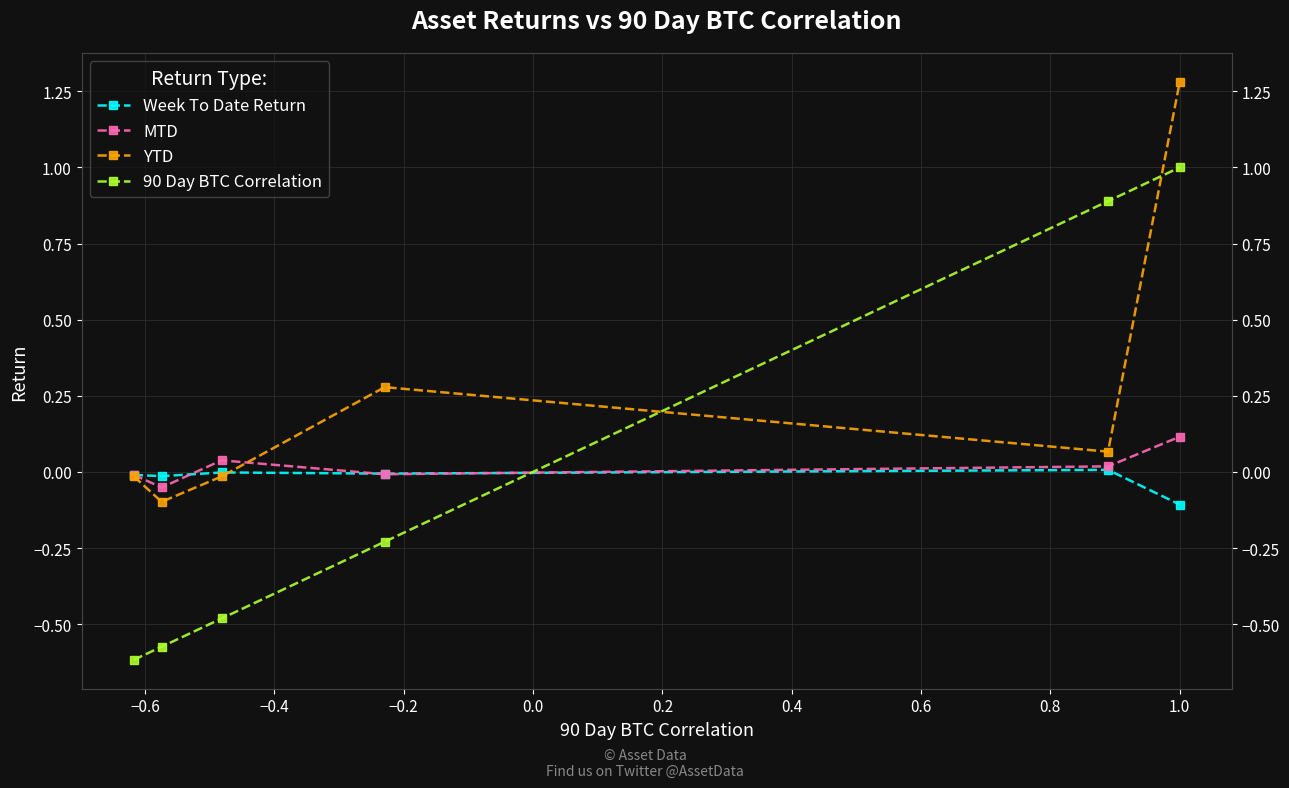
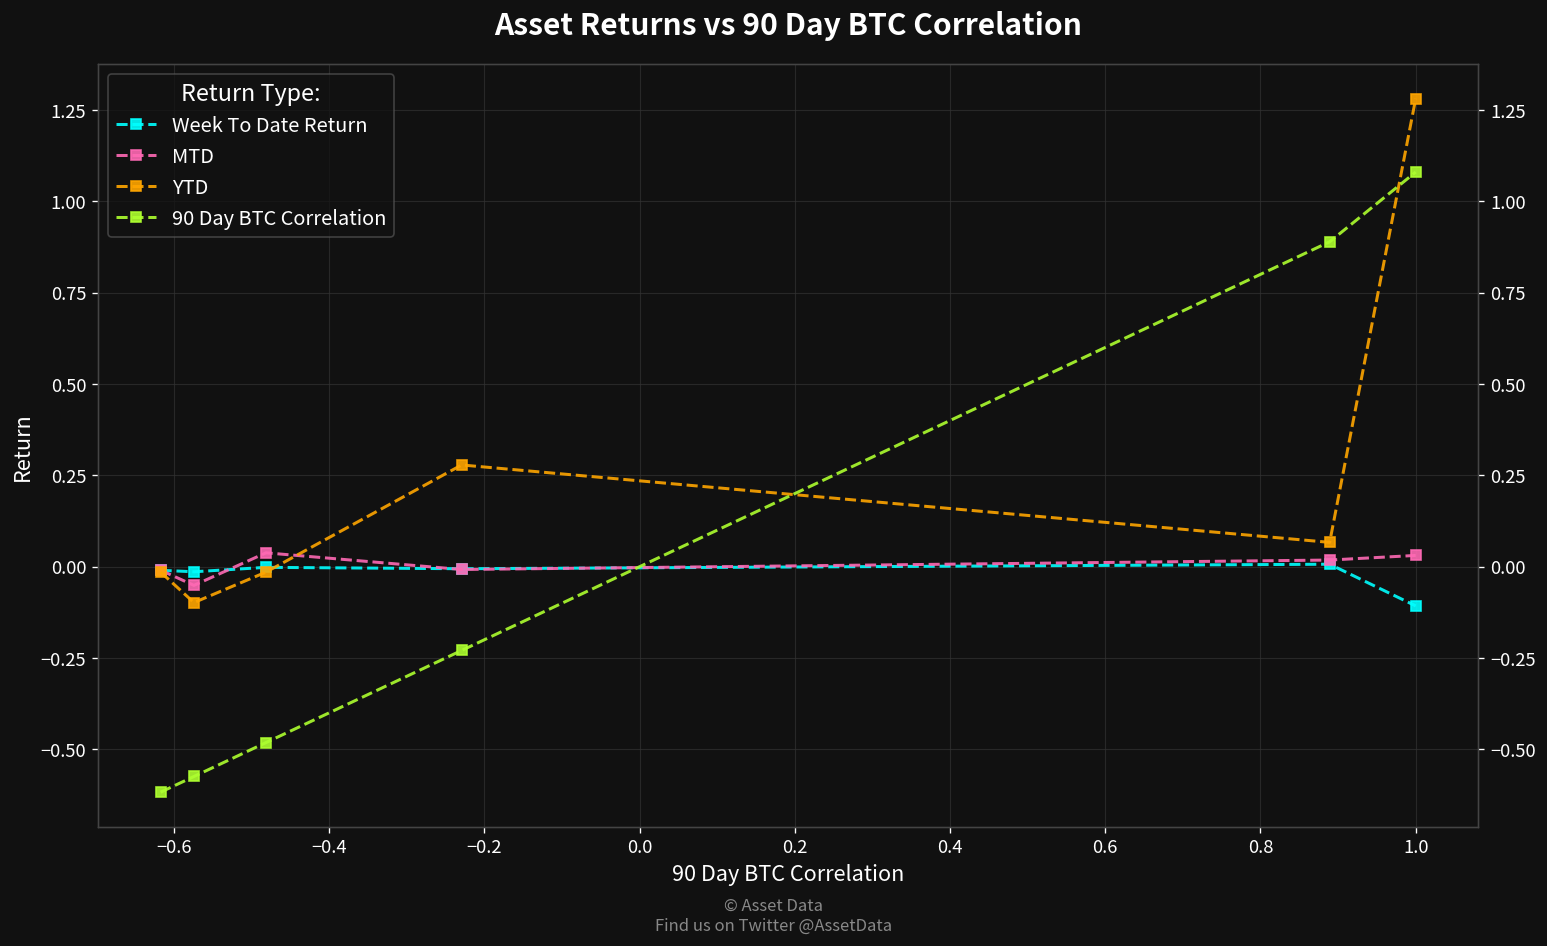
  {
    "Week To Date Return": {
      "1.0": -0.11
    },
    "MTD": {
-     "1.0": 0.12
+     "1.0": 0.03
    },
    "YTD": {
      "1.0": 1.28
    },
    "90 Day BTC Correlation": {
-     "1.0": 1.00
+     "1.0": 1.08
    }
  }
